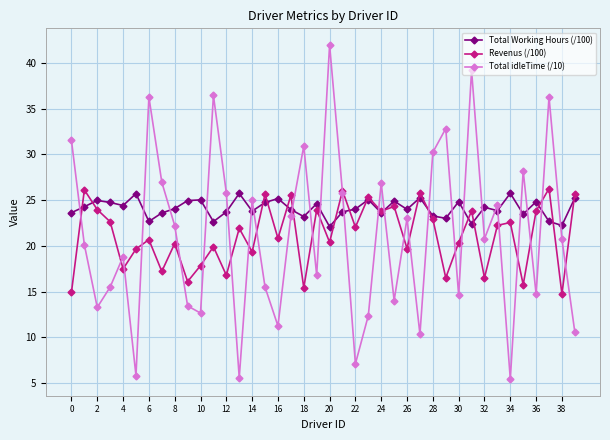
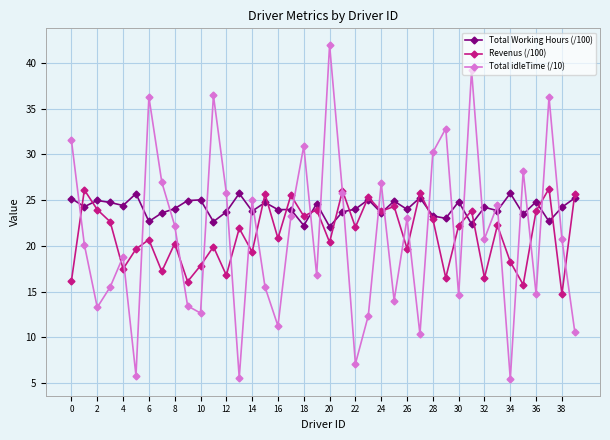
  {
    "Total Working Hours (/100)": {
-     "0": 24,
+     "0": 25,
      "2": 25,
      "4": 24,
      "6": 23,
      "8": 24,
      "10": 25,
      "12": 24,
      "14": 24,
-     "16": 25,
-     "18": 23,
+     "16": 24,
+     "18": 22,
      "20": 22,
      "22": 24,
      "26": 24,
      "28": 23,
      "30": 25,
      "32": 24,
      "34": 26,
      "36": 25,
-     "38": 22
+     "38": 24
    },
    "Revenus (/100)": {
-     "0": 15,
+     "0": 16,
      "2": 24,
      "4": 17,
      "6": 21,
      "8": 20,
      "10": 18,
      "12": 17,
      "14": 19,
      "16": 21,
-     "18": 15,
+     "18": 23,
      "20": 20,
      "22": 22,
      "26": 20,
      "28": 23,
-     "30": 20,
+     "30": 22,
      "32": 17,
-     "34": 23,
+     "34": 18,
      "36": 24,
      "38": 15
    },
    "Total idleTime (/10)": {
      "0": 32,
      "2": 13,
      "4": 19,
      "6": 36,
      "8": 22,
      "10": 13,
      "12": 26,
      "14": 25,
      "16": 11,
      "18": 31,
      "20": 42,
      "22": 7,
      "24": 27,
      "26": 23,
      "28": 30,
      "30": 15,
      "32": 21,
      "34": 5,
      "36": 15,
      "38": 21
    }
  }
